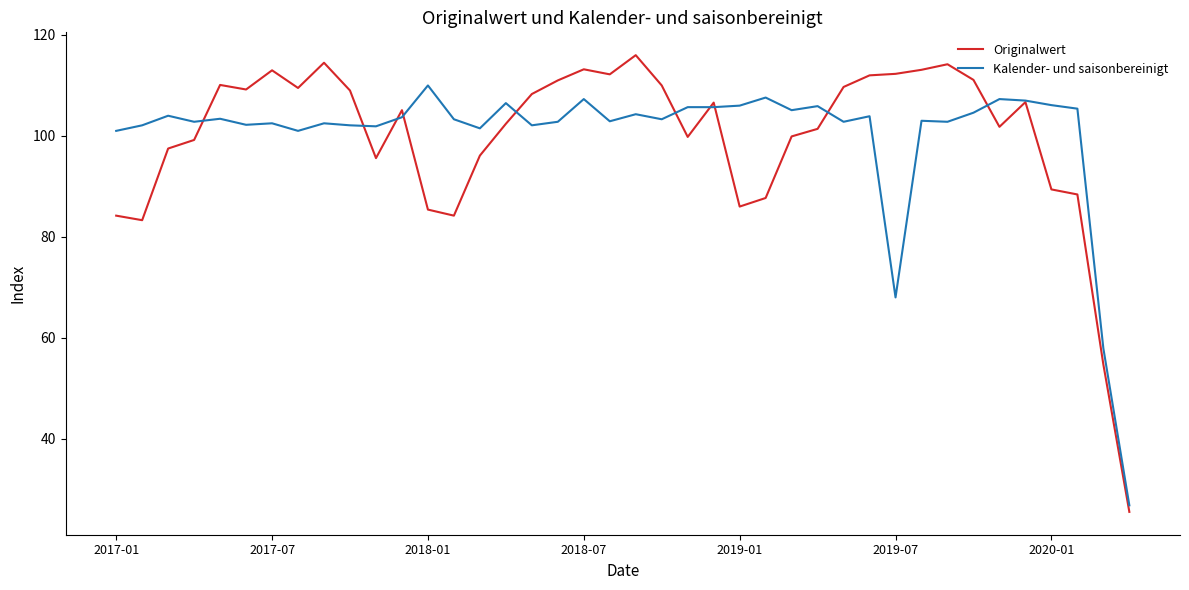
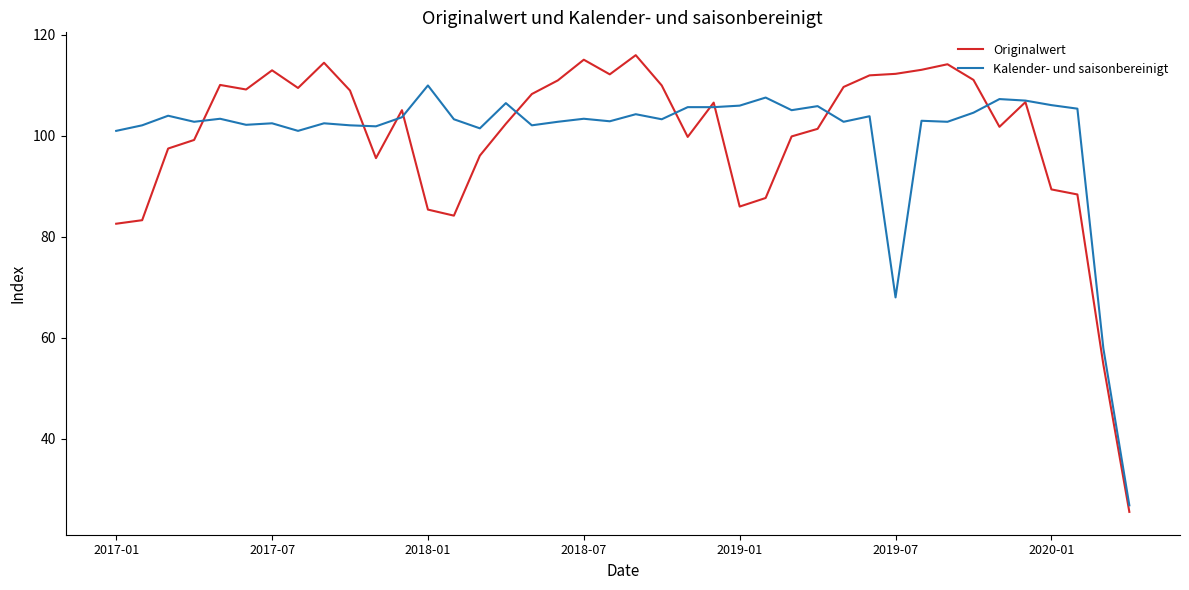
  {
    "Originalwert": {
-     "2017-01": 84,
+     "2017-01": 83,
      "2017-07": 113,
      "2018-01": 85,
-     "2018-07": 113,
+     "2018-07": 115,
      "2019-01": 86,
      "2019-07": 112,
      "2020-01": 89
    },
    "Kalender- und saisonbereinigt": {
      "2017-01": 101,
      "2017-07": 103,
      "2018-01": 110,
-     "2018-07": 107,
+     "2018-07": 103,
      "2019-01": 106,
      "2019-07": 68,
      "2020-01": 106
    }
  }
